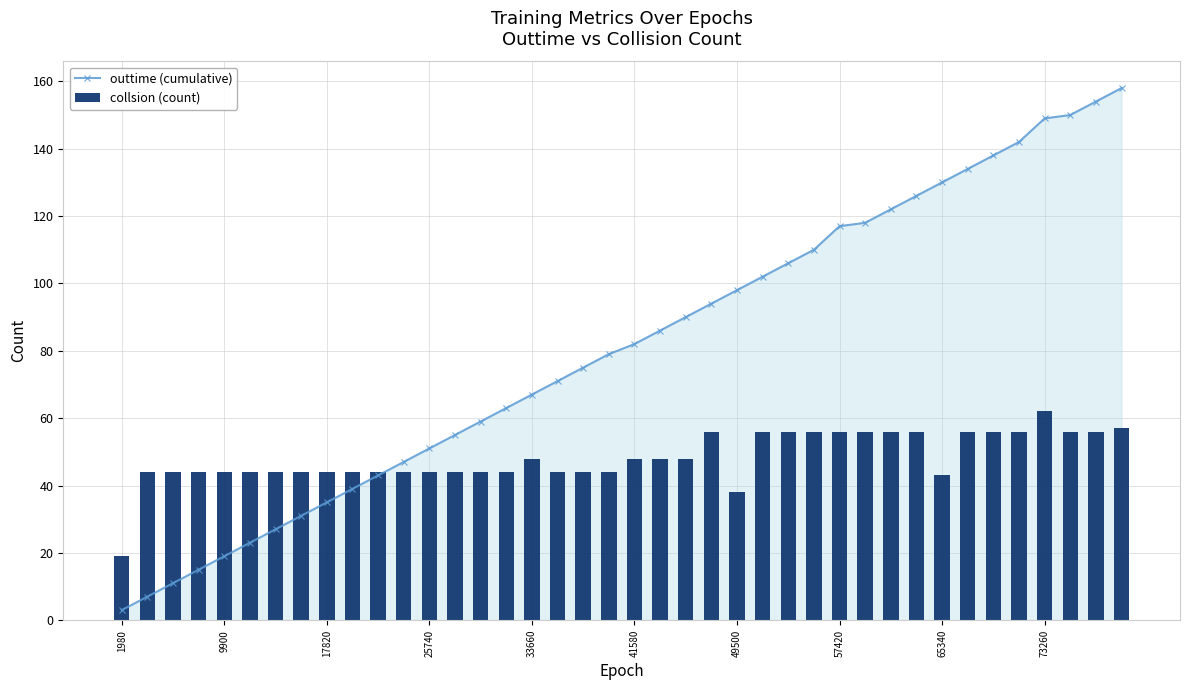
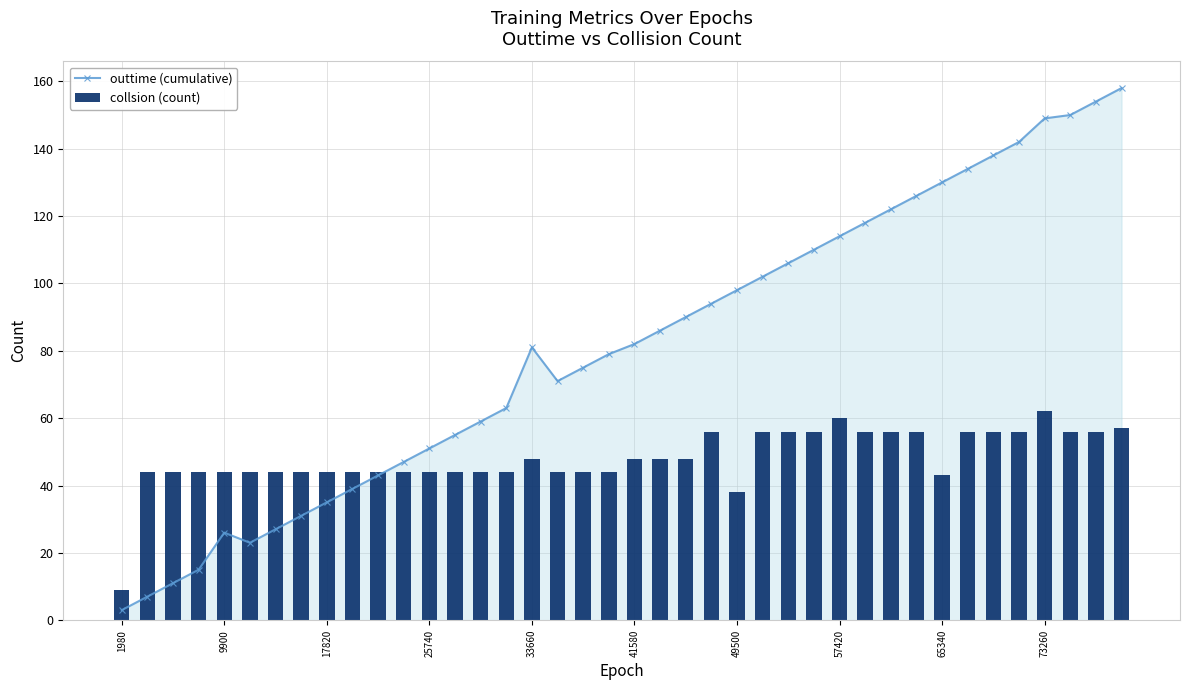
  {
    "collsion (count)": {
-     "1980": 19,
+     "1980": 9,
      "9900": 44,
      "17820": 44,
      "25740": 44,
      "33660": 48,
      "41580": 48,
      "49500": 38,
-     "57420": 56,
+     "57420": 60,
      "65340": 43,
      "73260": 62
    },
    "outtime (cumulative)": {
      "1980": 3,
-     "9900": 19,
+     "9900": 26,
      "17820": 35,
      "25740": 51,
-     "33660": 67,
+     "33660": 81,
      "41580": 82,
      "49500": 98,
-     "57420": 117,
+     "57420": 114,
      "65340": 130,
      "73260": 149
    }
  }
